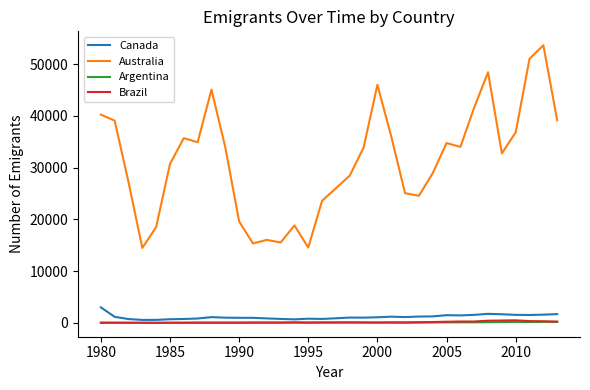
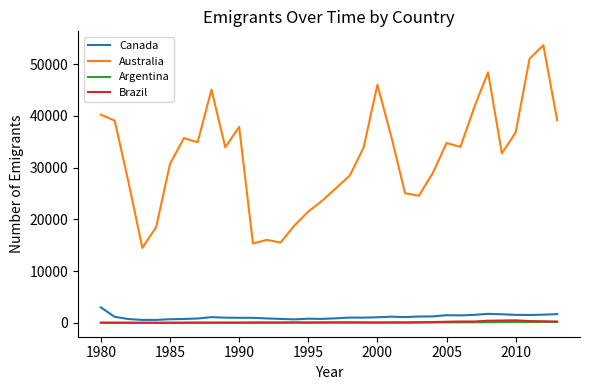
  {
    "Canada": {
      "1980": 3000,
      "1985": 1000,
      "1990": 1000,
      "1995": 1000,
      "2000": 1000,
      "2005": 1000,
      "2010": 2000
    },
    "Australia": {
      "1980": 40000,
      "1985": 31000,
-     "1990": 20000,
-     "1995": 15000,
+     "1990": 38000,
+     "1995": 22000,
      "2000": 46000,
      "2005": 35000,
      "2010": 37000
    }
  }
